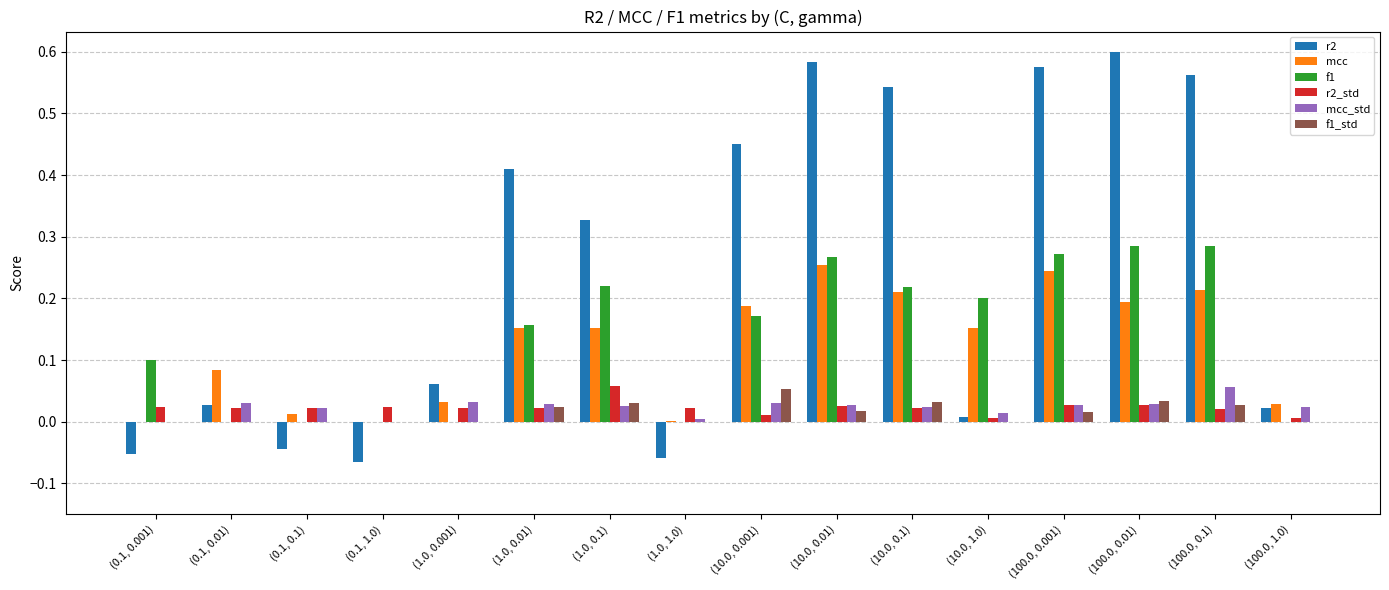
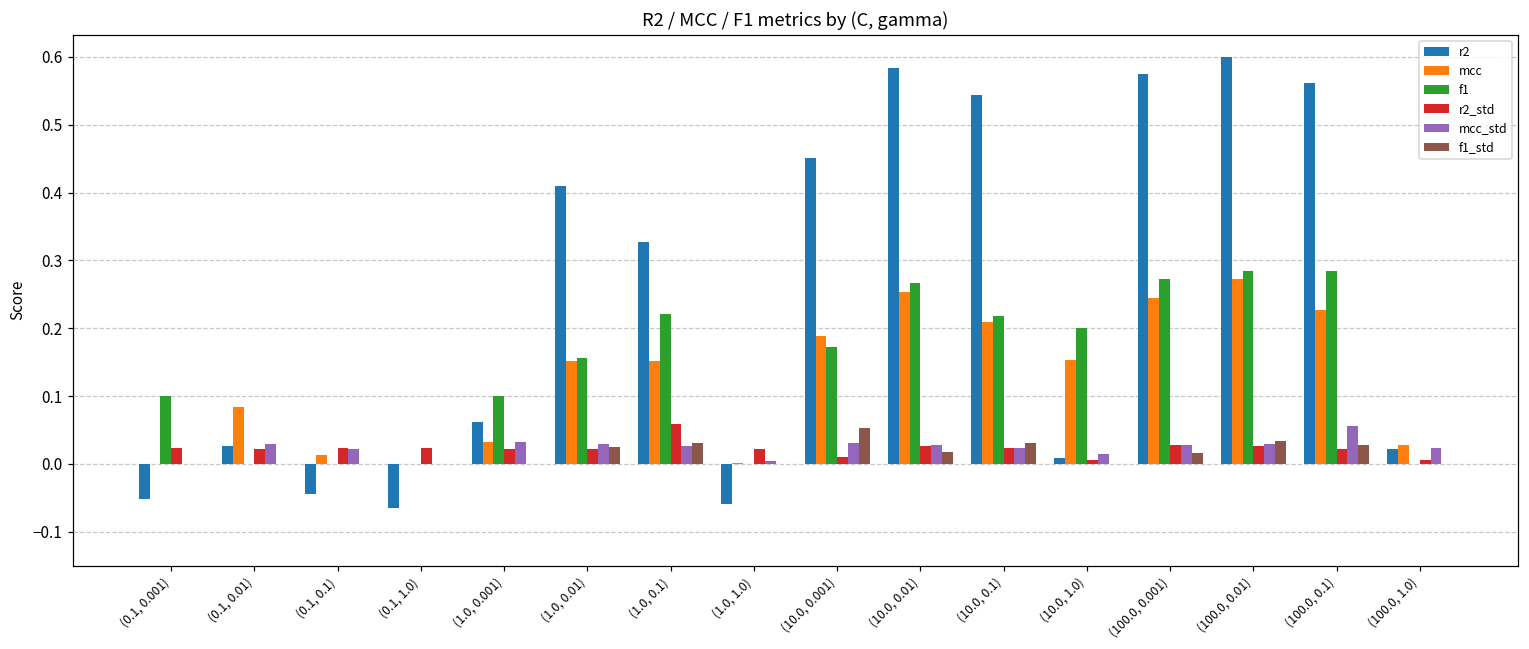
  {
    "r2": {
      "(0.1, 0.001)": -0.05,
      "(0.1, 0.01)": 0.03,
      "(0.1, 0.1)": -0.04,
      "(0.1, 1.0)": -0.07,
      "(1.0, 0.001)": 0.06,
      "(1.0, 0.01)": 0.41,
      "(1.0, 0.1)": 0.33,
      "(1.0, 1.0)": -0.06,
      "(10.0, 0.001)": 0.45,
      "(10.0, 0.01)": 0.58,
      "(10.0, 0.1)": 0.54,
      "(10.0, 1.0)": 0.01,
      "(100.0, 0.001)": 0.57,
      "(100.0, 0.01)": 0.60,
      "(100.0, 0.1)": 0.56,
      "(100.0, 1.0)": 0.02
    },
    "mcc": {
      "(0.1, 0.001)": 0.00,
      "(0.1, 0.01)": 0.08,
      "(0.1, 0.1)": 0.01,
      "(0.1, 1.0)": 0.00,
      "(1.0, 0.001)": 0.03,
      "(1.0, 0.01)": 0.15,
      "(1.0, 0.1)": 0.15,
      "(10.0, 0.001)": 0.19,
      "(10.0, 0.01)": 0.25,
      "(10.0, 0.1)": 0.21,
      "(10.0, 1.0)": 0.15,
      "(100.0, 0.001)": 0.24,
-     "(100.0, 0.01)": 0.19,
-     "(100.0, 0.1)": 0.21,
+     "(100.0, 0.01)": 0.27,
+     "(100.0, 0.1)": 0.23,
      "(100.0, 1.0)": 0.03
    },
    "f1": {
      "(0.1, 0.001)": 0.1,
      "(0.1, 0.01)": 0.0,
      "(0.1, 0.1)": 0.0,
      "(0.1, 1.0)": 0.0,
-     "(1.0, 0.001)": 0.0,
+     "(1.0, 0.001)": 0.1,
      "(1.0, 0.01)": 0.16,
      "(1.0, 0.1)": 0.22,
      "(1.0, 1.0)": 0.0,
      "(10.0, 0.001)": 0.17,
      "(10.0, 0.01)": 0.27,
      "(10.0, 0.1)": 0.22,
      "(10.0, 1.0)": 0.2,
      "(100.0, 0.001)": 0.27,
      "(100.0, 0.01)": 0.28,
      "(100.0, 0.1)": 0.29,
      "(100.0, 1.0)": 0.0
    },
    "r2_std": {
      "(0.1, 0.001)": 0.02,
      "(0.1, 0.01)": 0.02,
      "(0.1, 0.1)": 0.02,
      "(0.1, 1.0)": 0.02,
      "(1.0, 0.001)": 0.02,
      "(1.0, 0.01)": 0.02,
      "(1.0, 0.1)": 0.06,
      "(1.0, 1.0)": 0.02,
      "(10.0, 0.001)": 0.01,
      "(10.0, 0.01)": 0.03,
      "(10.0, 0.1)": 0.02,
      "(10.0, 1.0)": 0.01,
      "(100.0, 0.001)": 0.03,
      "(100.0, 0.01)": 0.03,
      "(100.0, 0.1)": 0.02,
      "(100.0, 1.0)": 0.01
    },
    "mcc_std": {
      "(0.1, 0.001)": 0.00,
      "(0.1, 0.01)": 0.03,
      "(0.1, 0.1)": 0.02,
      "(0.1, 1.0)": 0.00,
      "(1.0, 0.001)": 0.03,
      "(1.0, 0.01)": 0.03,
      "(1.0, 0.1)": 0.03,
      "(1.0, 1.0)": 0.00,
      "(10.0, 0.001)": 0.03,
      "(10.0, 0.01)": 0.03,
      "(10.0, 0.1)": 0.02,
      "(10.0, 1.0)": 0.01,
      "(100.0, 0.001)": 0.03,
      "(100.0, 0.01)": 0.03,
      "(100.0, 0.1)": 0.06,
      "(100.0, 1.0)": 0.02
    },
    "f1_std": {
      "(0.1, 0.001)": 0.00,
      "(0.1, 0.01)": 0.00,
      "(0.1, 0.1)": 0.00,
      "(0.1, 1.0)": 0.00,
      "(1.0, 0.001)": 0.00,
      "(1.0, 0.01)": 0.02,
      "(1.0, 0.1)": 0.03,
      "(1.0, 1.0)": 0.00,
      "(10.0, 0.001)": 0.05,
      "(10.0, 0.01)": 0.02,
      "(10.0, 0.1)": 0.03,
      "(10.0, 1.0)": 0.00,
      "(100.0, 0.001)": 0.02,
      "(100.0, 0.01)": 0.03,
      "(100.0, 0.1)": 0.03,
      "(100.0, 1.0)": 0.00
    }
  }
